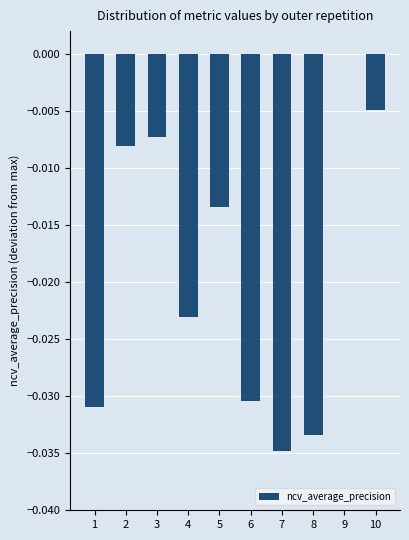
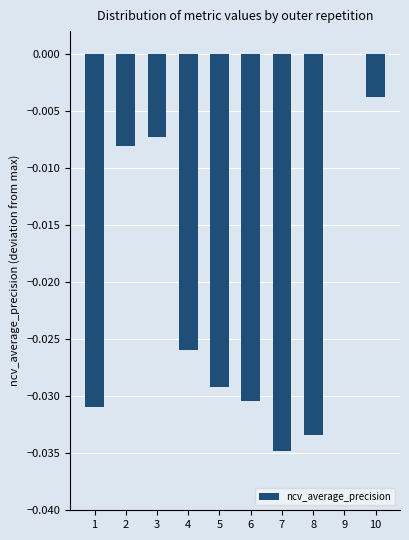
  {
    "1": -0.0310,
    "2": -0.0081,
    "3": -0.0073,
-   "4": -0.0231,
-   "5": -0.0134,
+   "4": -0.0260,
+   "5": -0.0292,
    "6": -0.0305,
    "7": -0.0348,
    "8": -0.0334,
    "9": 0.0000,
-   "10": -0.0049
+   "10": -0.0038
  }
